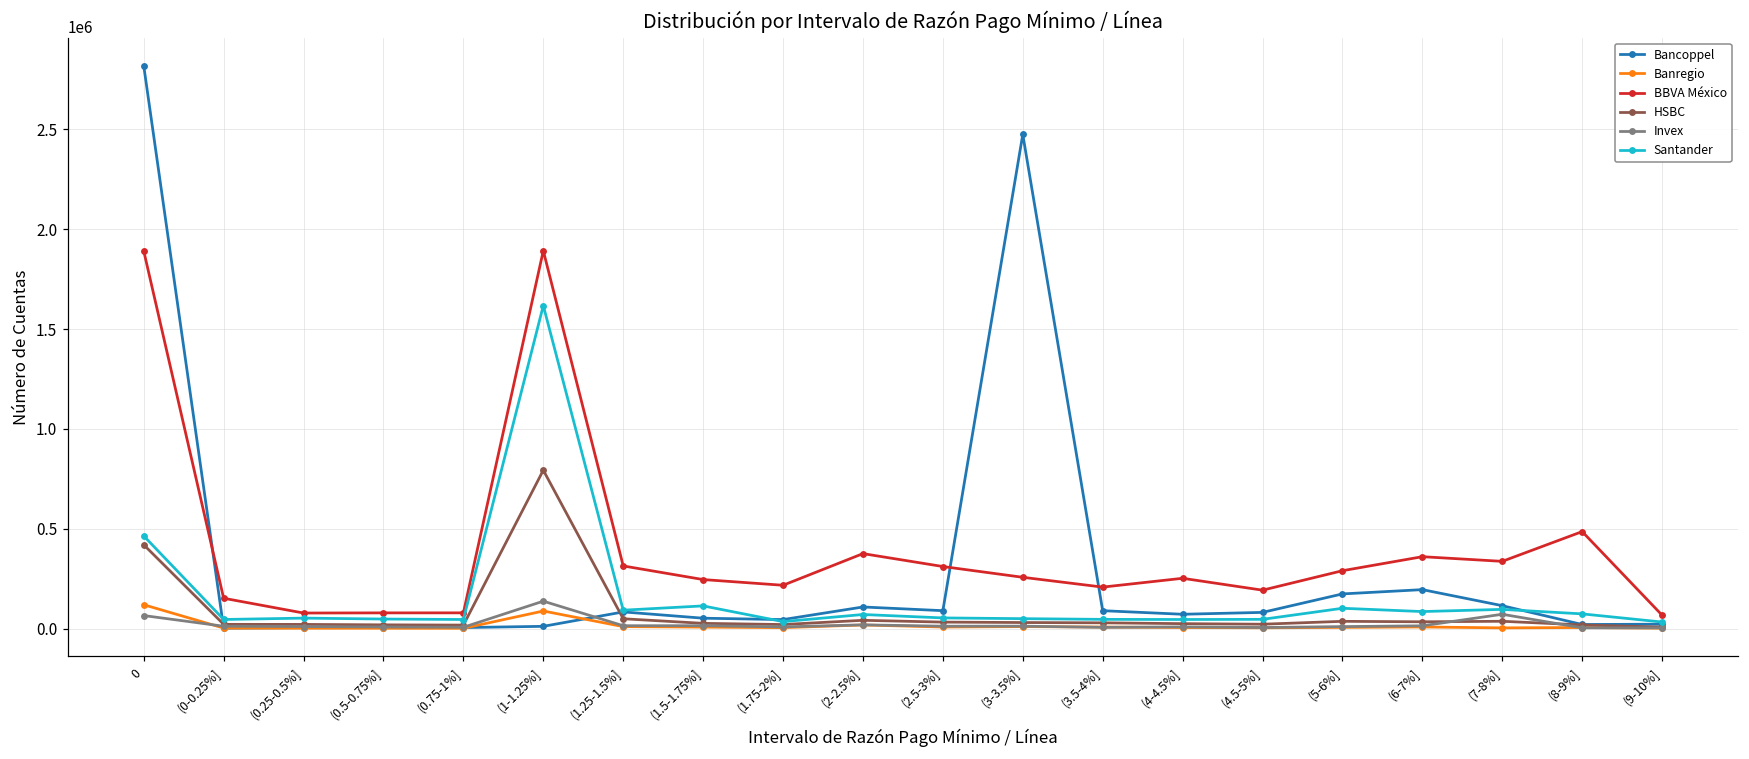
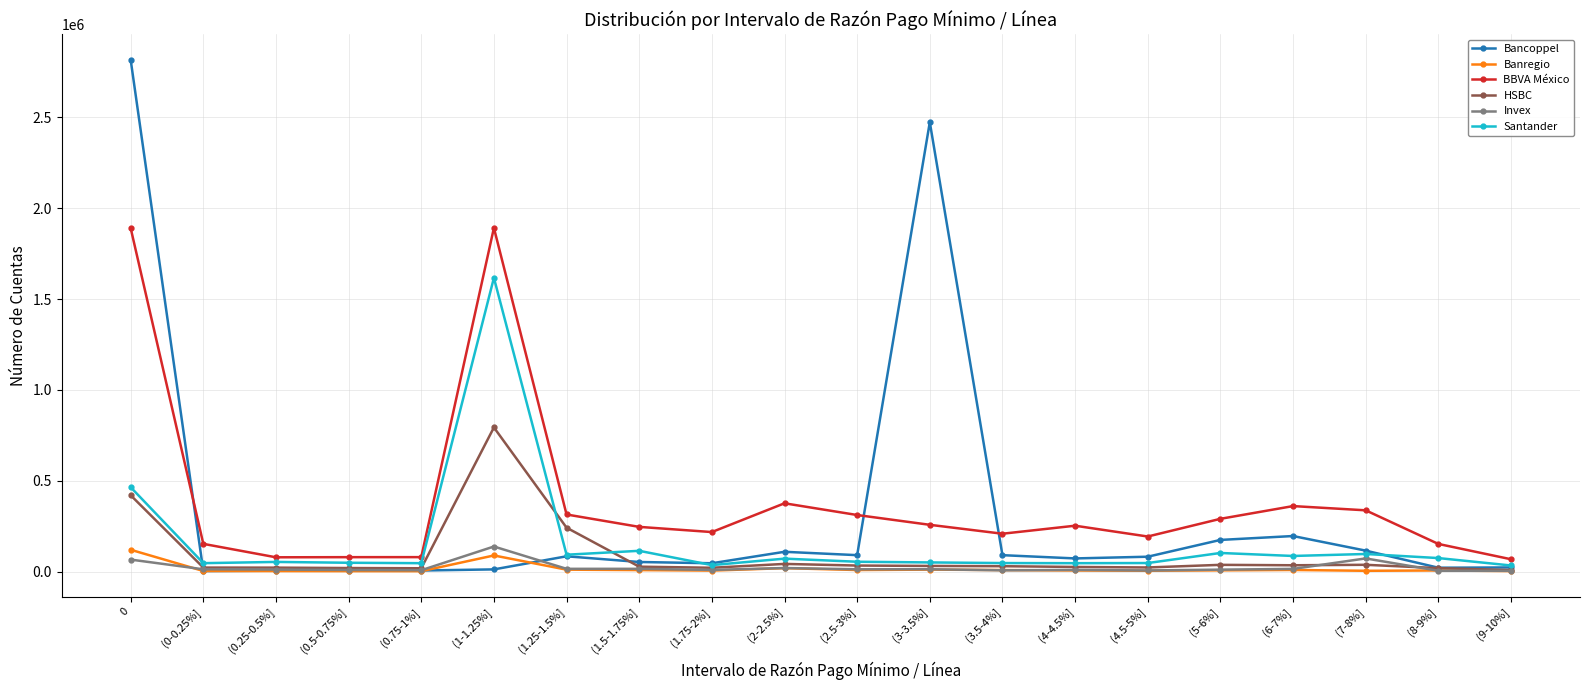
  {
    "Bancoppel": {
      "0": 2820000,
      "(1-1.25%]": 10000,
      "(1.5-1.75%]": 50000,
      "(2-2.5%]": 110000,
      "(2.5-3%]": 90000,
      "(3-3.5%]": 2470000,
      "(3.5-4%]": 90000,
      "(4-4.5%]": 70000,
      "(4.5-5%]": 80000,
      "(5-6%]": 170000,
      "(6-7%]": 200000,
      "(7-8%]": 120000
    },
    "Banregio": {
      "0": 120000,
      "(1-1.25%]": 90000,
      "(7-8%]": 0
    },
    "BBVA México": {
      "0": 1890000,
      "(0-0.25%]": 150000,
      "(0.25-0.5%]": 80000,
      "(0.5-0.75%]": 80000,
      "(0.75-1%]": 80000,
      "(1-1.25%]": 1890000,
      "(1.25-1.5%]": 310000,
      "(1.5-1.75%]": 250000,
      "(1.75-2%]": 220000,
      "(2-2.5%]": 380000,
      "(2.5-3%]": 310000,
      "(3-3.5%]": 260000,
      "(3.5-4%]": 210000,
      "(4-4.5%]": 250000,
      "(4.5-5%]": 190000,
      "(5-6%]": 290000,
      "(6-7%]": 360000,
      "(7-8%]": 340000,
-     "(8-9%]": 490000,
+     "(8-9%]": 150000,
      "(9-10%]": 70000
    },
    "HSBC": {
      "0": 420000,
      "(1-1.25%]": 790000,
-     "(1.25-1.5%]": 50000,
+     "(1.25-1.5%]": 240000,
      "(2-2.5%]": 40000,
      "(2.5-3%]": 30000,
      "(3-3.5%]": 30000,
      "(3.5-4%]": 30000,
      "(4-4.5%]": 30000,
      "(4.5-5%]": 20000,
      "(5-6%]": 40000,
      "(6-7%]": 40000,
      "(7-8%]": 40000
    },
    "Invex": {
      "0": 70000,
      "(1-1.25%]": 140000,
      "(7-8%]": 70000
    },
    "Santander": {
      "0": 460000,
      "(0-0.25%]": 50000,
      "(0.25-0.5%]": 50000,
      "(0.5-0.75%]": 50000,
      "(0.75-1%]": 50000,
      "(1-1.25%]": 1620000,
      "(1.5-1.75%]": 110000,
      "(2-2.5%]": 70000,
      "(2.5-3%]": 50000,
      "(3-3.5%]": 50000,
      "(3.5-4%]": 50000,
      "(4-4.5%]": 50000,
      "(4.5-5%]": 50000,
      "(5-6%]": 100000,
      "(6-7%]": 90000,
      "(7-8%]": 100000,
      "(8-9%]": 70000
    }
  }
